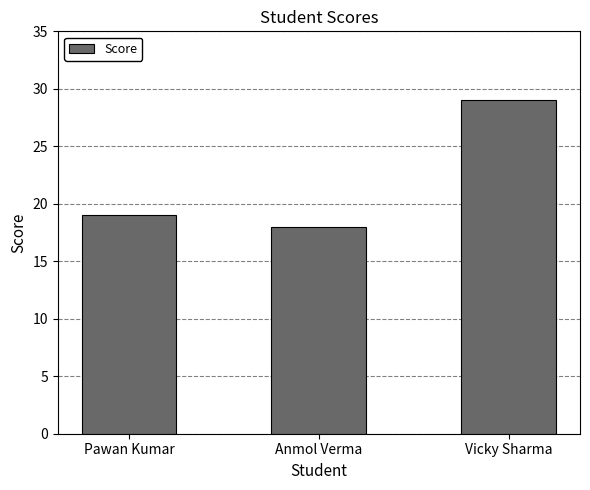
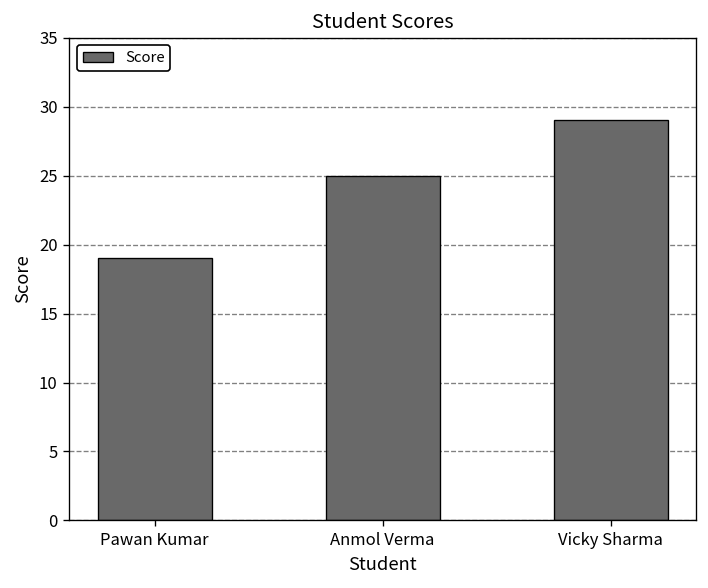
  {
    "Pawan Kumar": 19,
-   "Anmol Verma": 18,
+   "Anmol Verma": 25,
    "Vicky Sharma": 29
  }
